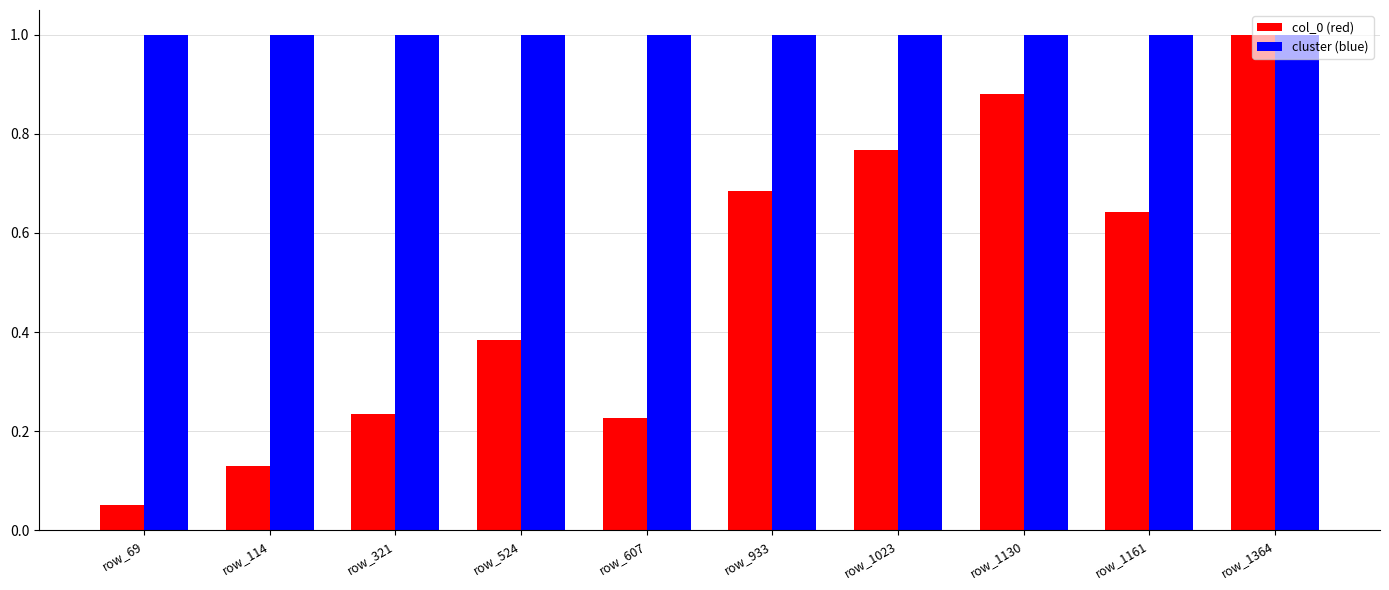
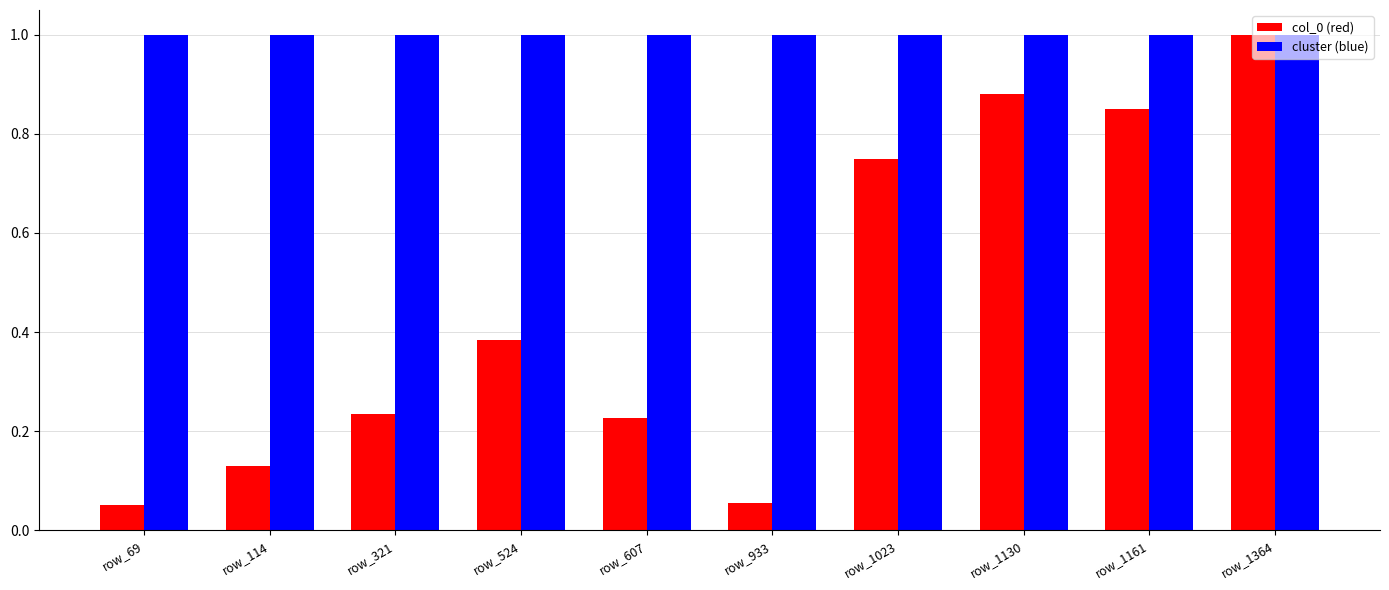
  {
    "col_0 (red)": {
      "row_69": 0.05,
      "row_114": 0.13,
      "row_321": 0.24,
      "row_524": 0.38,
      "row_607": 0.23,
-     "row_933": 0.68,
-     "row_1023": 0.77,
+     "row_933": 0.05,
+     "row_1023": 0.75,
      "row_1130": 0.88,
-     "row_1161": 0.64
+     "row_1161": 0.85
    },
    "cluster (blue)": {
      "row_69": 1.00,
      "row_114": 1.00,
      "row_321": 1.00,
      "row_524": 1.00,
      "row_607": 1.00,
      "row_933": 1.00,
      "row_1023": 1.00,
      "row_1130": 1.00,
      "row_1161": 1.00
    }
  }
